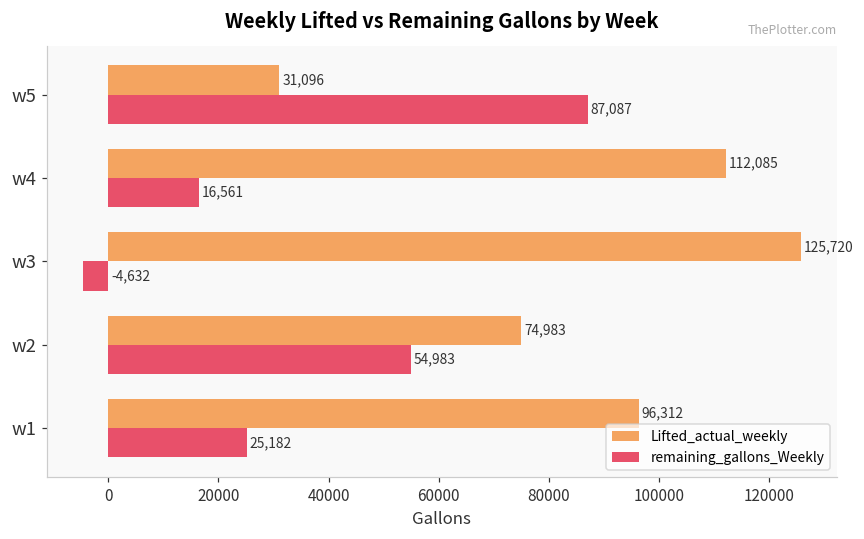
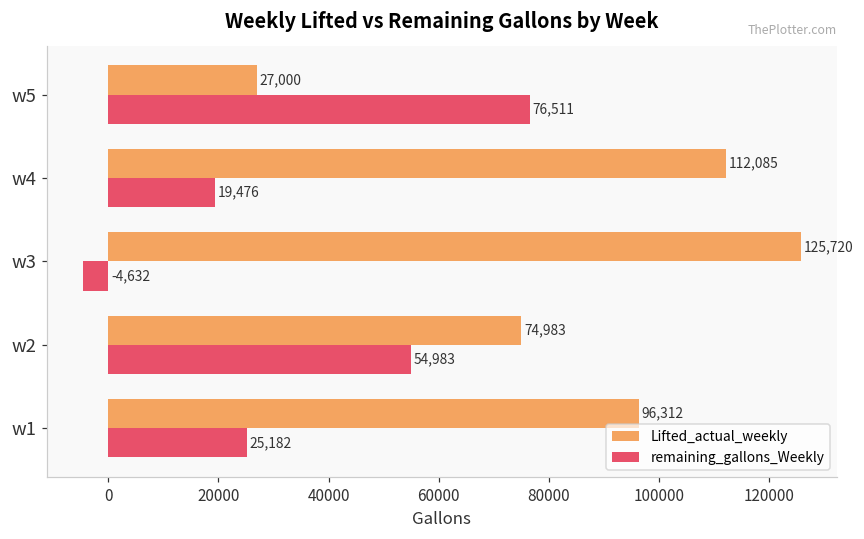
  {
    "Lifted_actual_weekly": {
-     "w5": "31,096",
+     "w5": "27,000",
      "w4": "112,085",
      "w3": "125,720",
      "w2": "74,983",
      "w1": "96,312"
    },
    "remaining_gallons_Weekly": {
-     "w5": "87,087",
-     "w4": "16,561",
+     "w5": "76,511",
+     "w4": "19,476",
      "w2": "54,983",
      "w1": "25,182"
    }
  }
